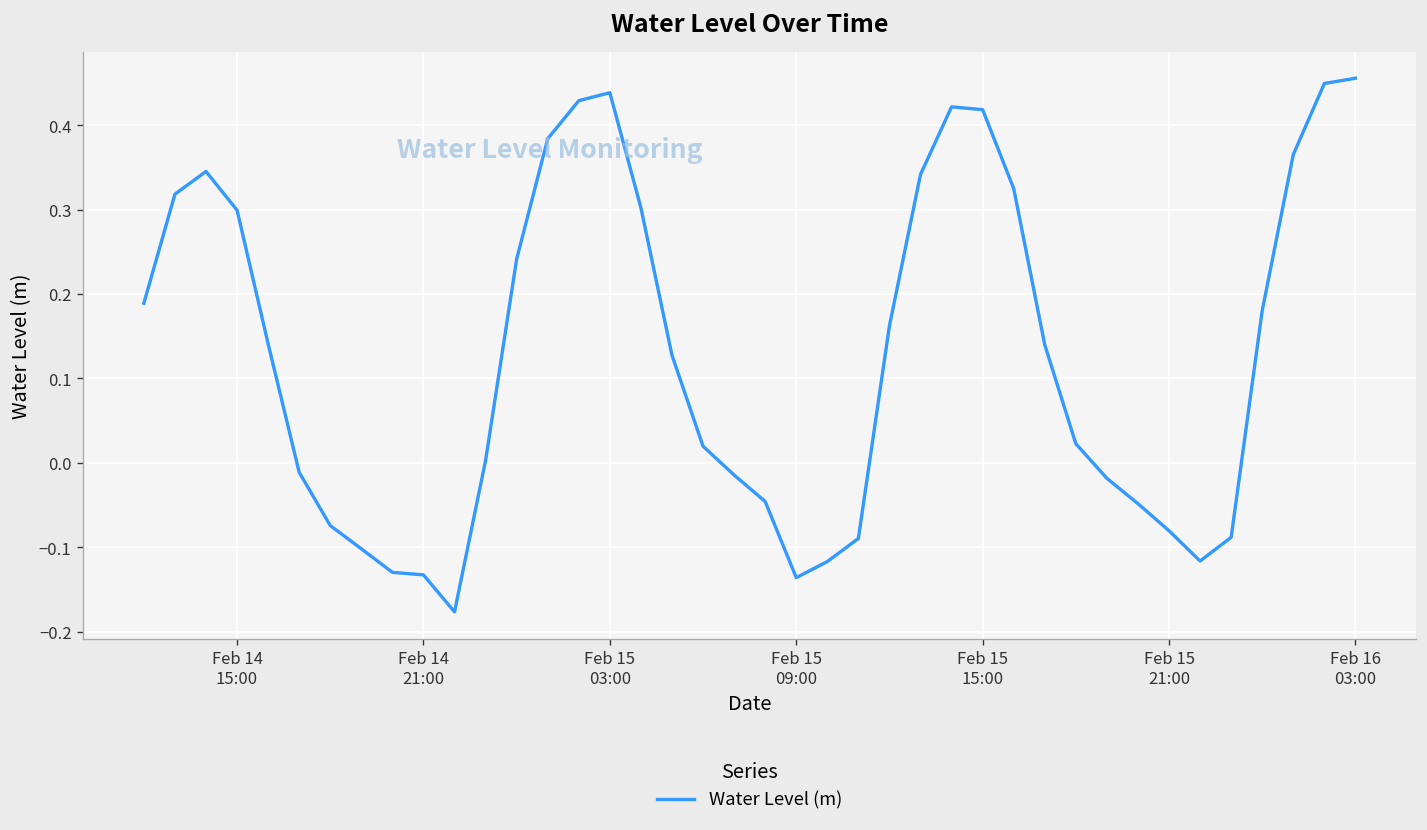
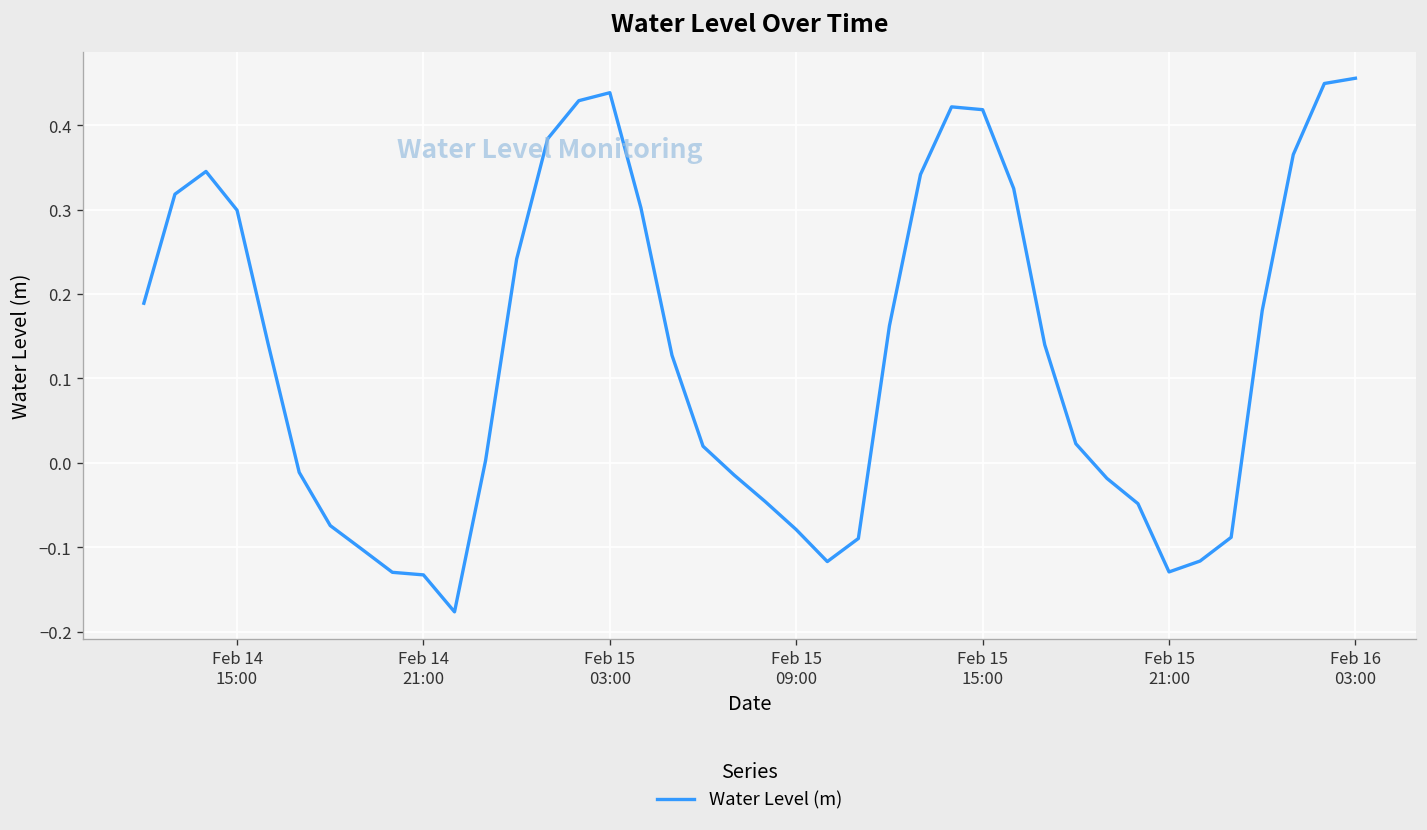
  {
    "Feb 14 15:00": 0.30,
    "Feb 14 21:00": -0.13,
    "Feb 15 03:00": 0.44,
-   "Feb 15 09:00": -0.14,
+   "Feb 15 09:00": -0.08,
    "Feb 15 15:00": 0.42,
-   "Feb 15 21:00": -0.08,
+   "Feb 15 21:00": -0.13,
    "Feb 16 03:00": 0.46
  }
